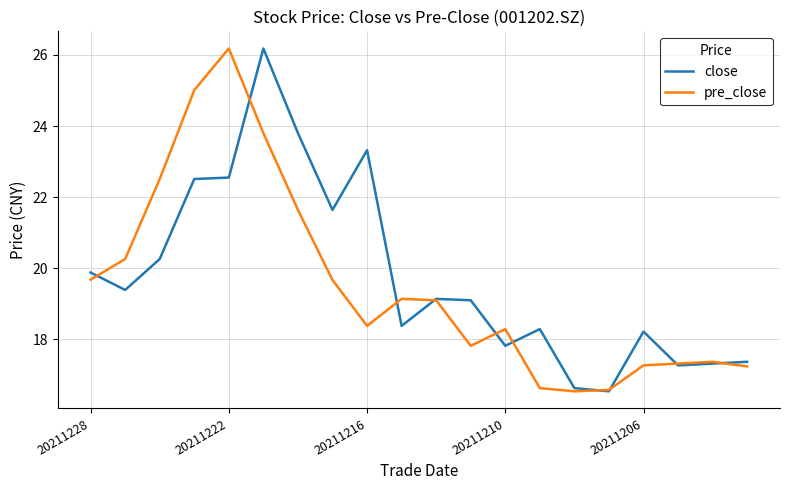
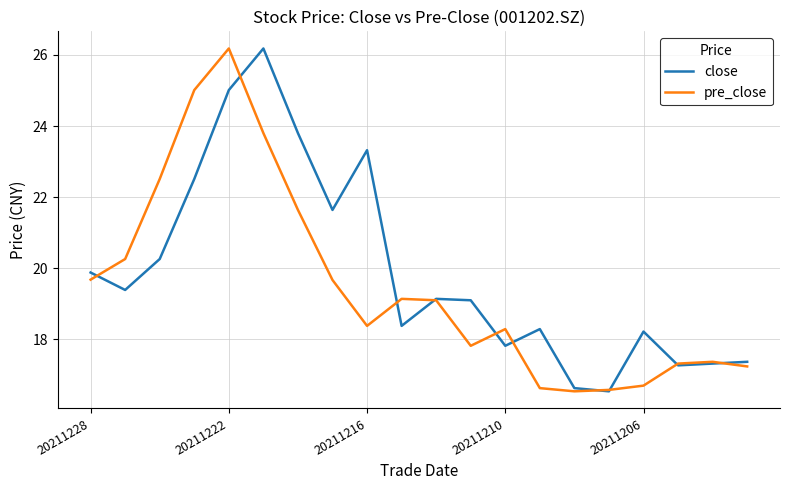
  {
    "close": {
      "20211228": 19.9,
-     "20211222": 22.6,
+     "20211222": 25.0,
      "20211216": 23.3,
      "20211210": 17.8,
      "20211206": 18.2
    },
    "pre_close": {
      "20211228": 19.7,
      "20211222": 26.2,
      "20211216": 18.4,
      "20211210": 18.3,
-     "20211206": 17.3
+     "20211206": 16.7
    }
  }
